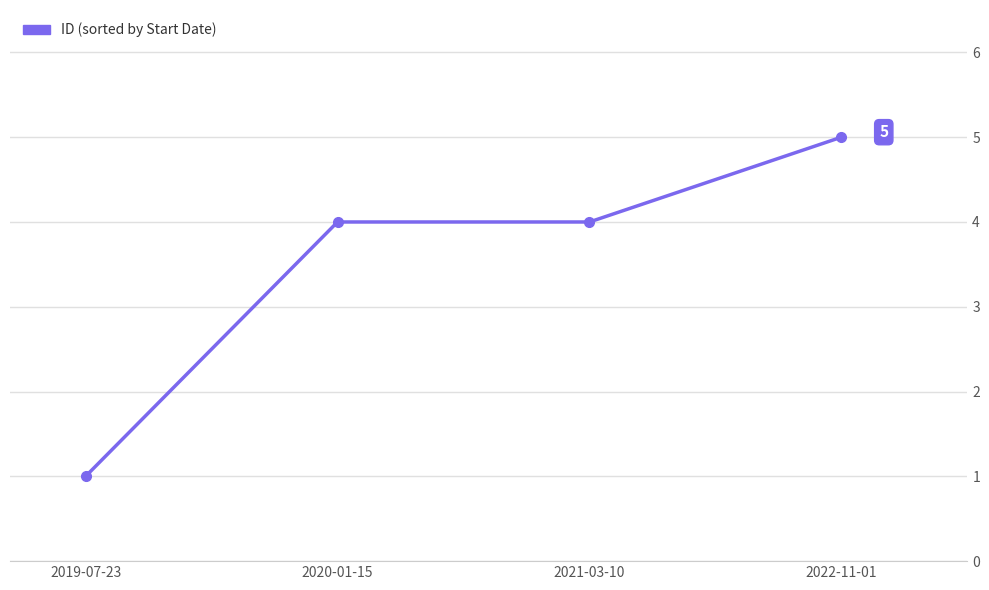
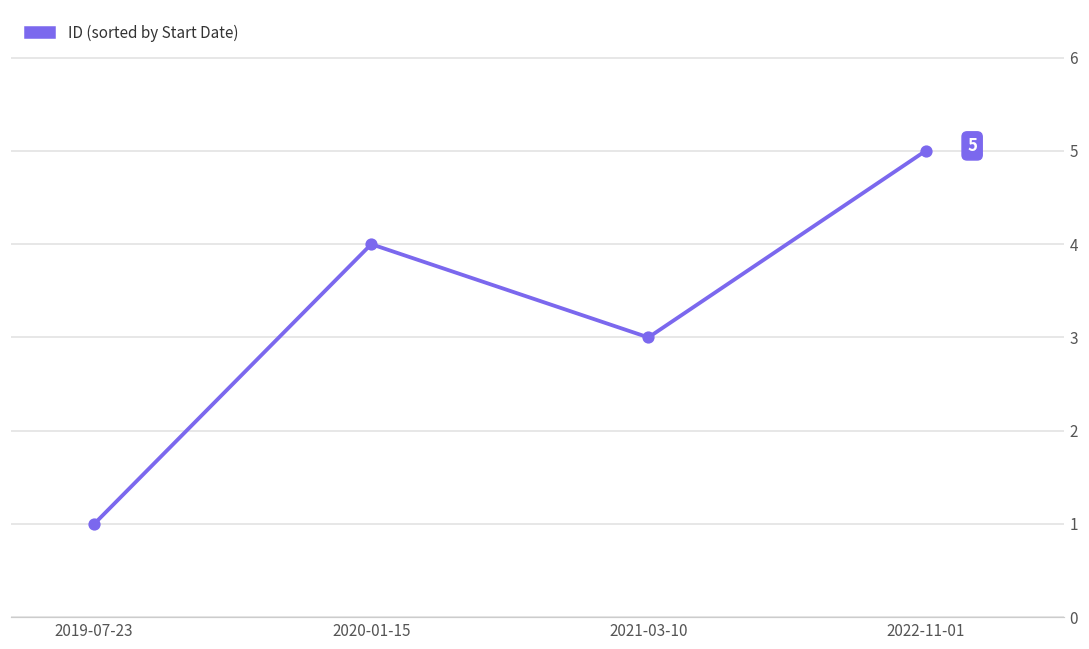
  {
    "2019-07-23": 1,
    "2020-01-15": 4,
-   "2021-03-10": 4,
+   "2021-03-10": 3,
    "2022-11-01": 5
  }
